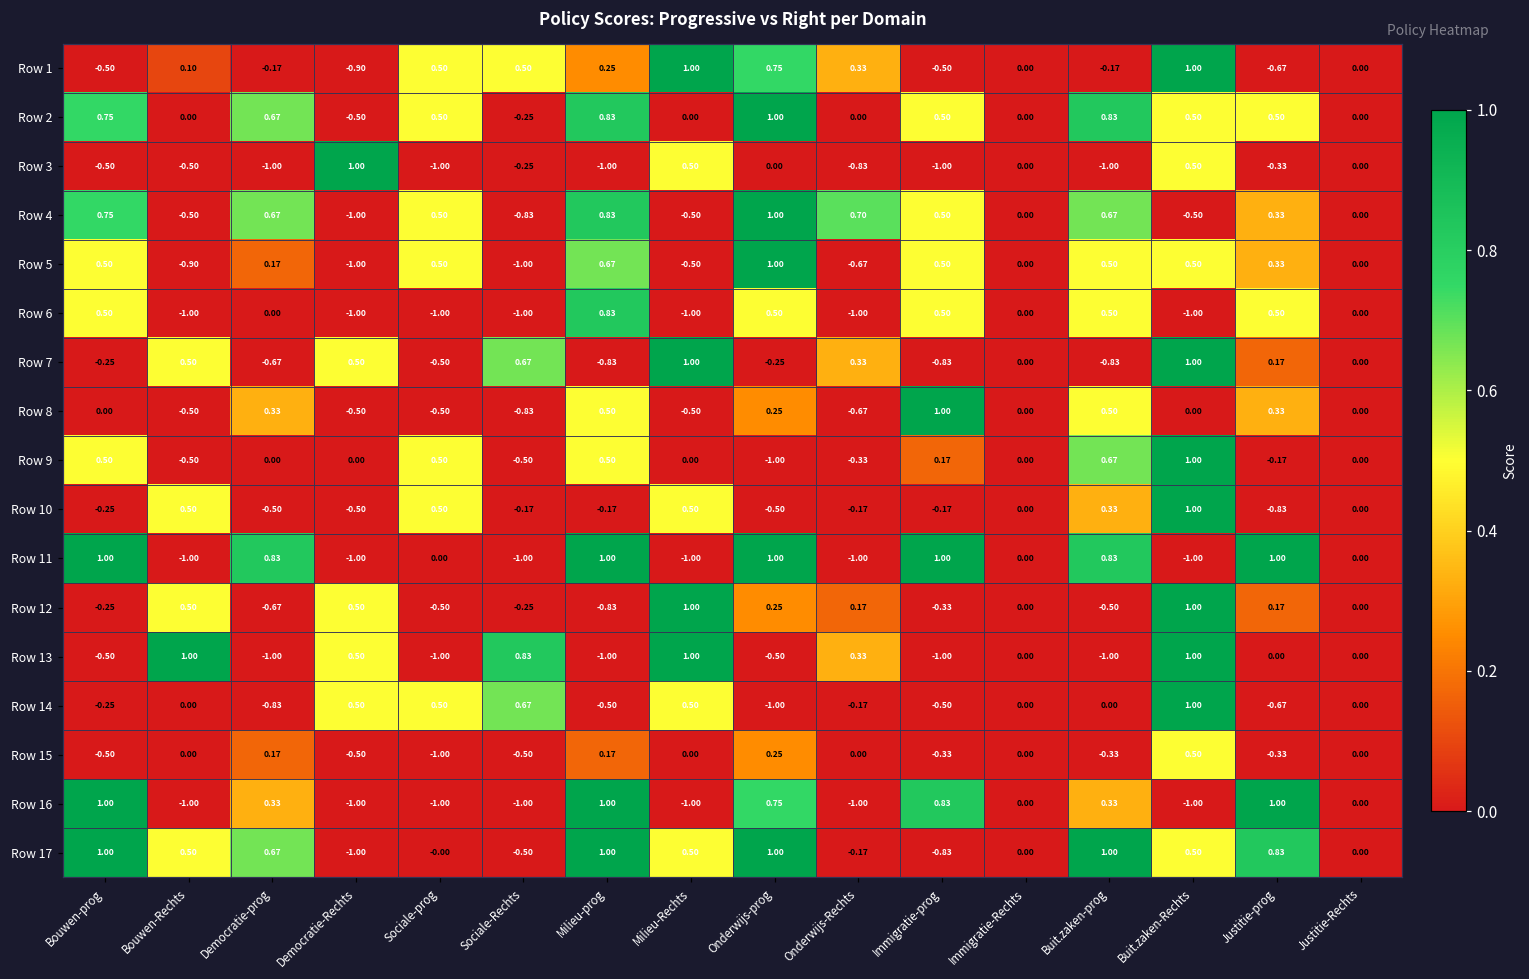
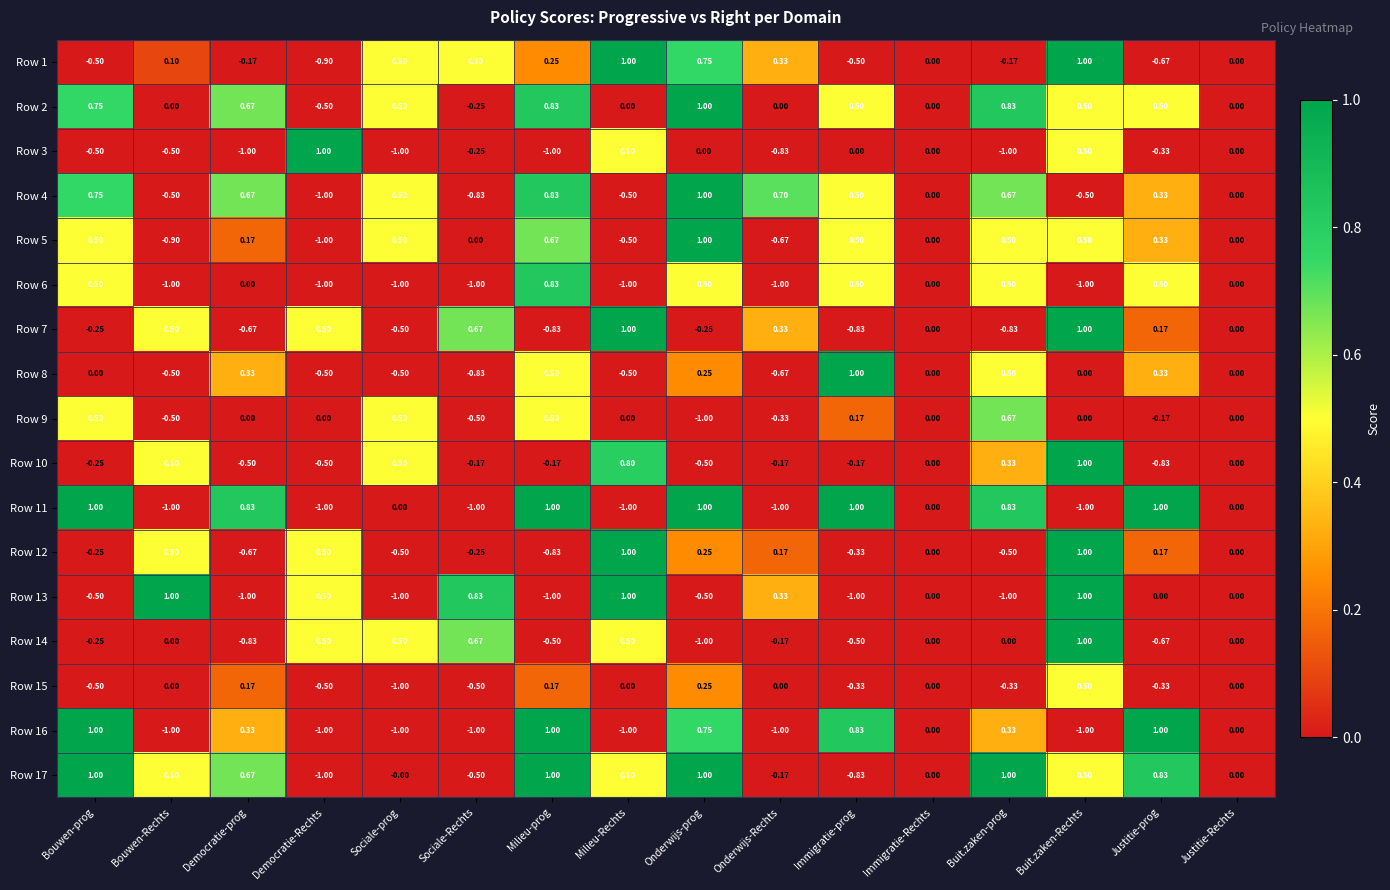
  {
    "Row 3": {
      "Bouwen-prog": -0.50,
      "Bouwen-Rechts": -0.50,
      "Democratie-prog": -1.00,
      "Democratie-Rechts": 1.00,
      "Sociale-prog": -1.00,
      "Sociale-Rechts": -0.25,
      "Milieu-prog": -1.00,
      "Milieu-Rechts": 0.50,
      "Onderwijs-prog": 0.00,
      "Onderwijs-Rechts": -0.83,
-     "Immigratie-prog": -1.00,
+     "Immigratie-prog": 0.00,
      "Immigratie-Rechts": 0.00,
      "Buit.zaken-prog": -1.00,
      "Buit.zaken-Rechts": 0.50,
      "Justitie-prog": -0.33,
      "Justitie-Rechts": 0.00
    },
    "Row 5": {
      "Bouwen-prog": 0.50,
      "Bouwen-Rechts": -0.90,
      "Democratie-prog": 0.17,
      "Democratie-Rechts": -1.00,
      "Sociale-prog": 0.50,
-     "Sociale-Rechts": -1.00,
+     "Sociale-Rechts": 0.00,
      "Milieu-prog": 0.67,
      "Milieu-Rechts": -0.50,
      "Onderwijs-prog": 1.00,
      "Onderwijs-Rechts": -0.67,
      "Immigratie-prog": 0.50,
      "Immigratie-Rechts": 0.00,
      "Buit.zaken-prog": 0.50,
      "Buit.zaken-Rechts": 0.50,
      "Justitie-prog": 0.33,
      "Justitie-Rechts": 0.00
    },
    "Row 9": {
      "Bouwen-prog": 0.50,
      "Bouwen-Rechts": -0.50,
      "Democratie-prog": 0.00,
      "Democratie-Rechts": 0.00,
      "Sociale-prog": 0.50,
      "Sociale-Rechts": -0.50,
      "Milieu-prog": 0.50,
      "Milieu-Rechts": 0.00,
      "Onderwijs-prog": -1.00,
      "Onderwijs-Rechts": -0.33,
      "Immigratie-prog": 0.17,
      "Immigratie-Rechts": 0.00,
      "Buit.zaken-prog": 0.67,
-     "Buit.zaken-Rechts": 1.00,
+     "Buit.zaken-Rechts": 0.00,
      "Justitie-prog": -0.17,
      "Justitie-Rechts": 0.00
    },
    "Row 10": {
      "Bouwen-prog": -0.25,
      "Bouwen-Rechts": 0.50,
      "Democratie-prog": -0.50,
      "Democratie-Rechts": -0.50,
      "Sociale-prog": 0.50,
      "Sociale-Rechts": -0.17,
      "Milieu-prog": -0.17,
-     "Milieu-Rechts": 0.50,
+     "Milieu-Rechts": 0.80,
      "Onderwijs-prog": -0.50,
      "Onderwijs-Rechts": -0.17,
      "Immigratie-prog": -0.17,
      "Immigratie-Rechts": 0.00,
      "Buit.zaken-prog": 0.33,
      "Buit.zaken-Rechts": 1.00,
      "Justitie-prog": -0.83,
      "Justitie-Rechts": 0.00
    }
  }
